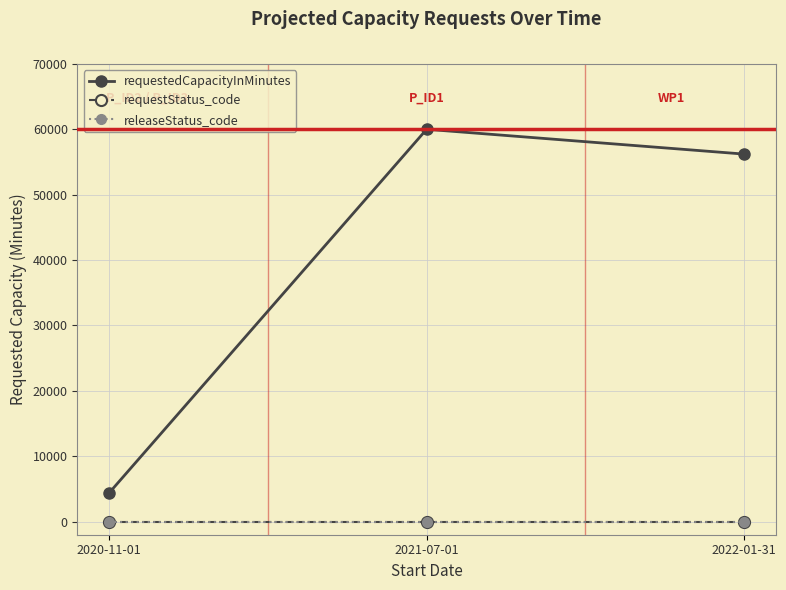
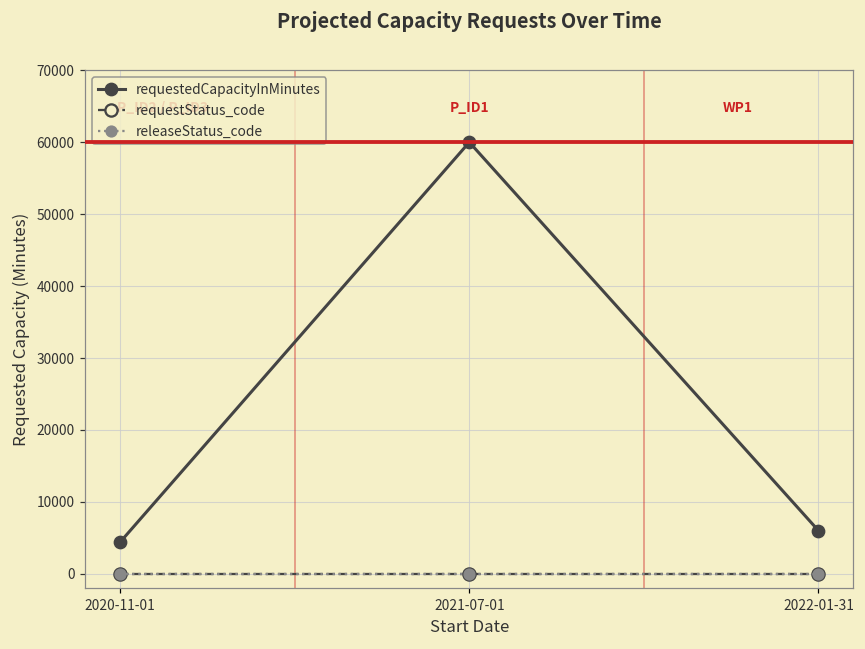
  {
    "requestedCapacityInMinutes": {
      "2020-11-01": 4000,
      "2021-07-01": 60000,
-     "2022-01-31": 56000
+     "2022-01-31": 6000
    },
    "releaseStatus_code": {
      "2020-11-01": 0,
      "2021-07-01": 0,
      "2022-01-31": 0
    }
  }
